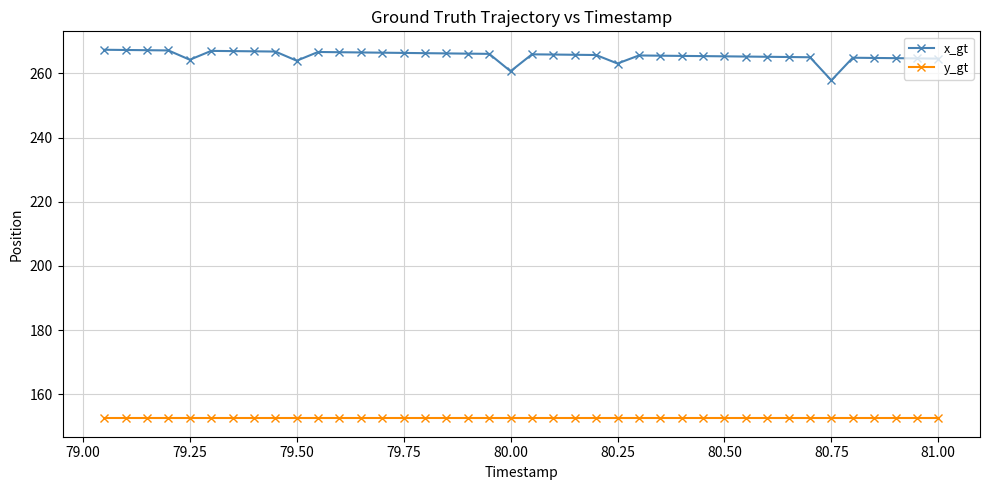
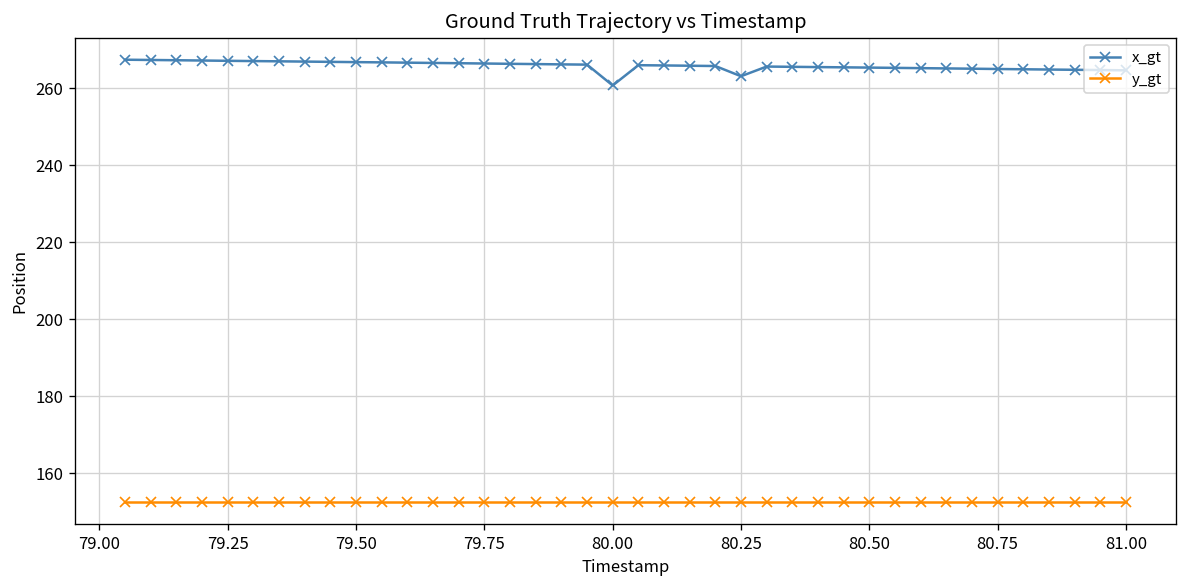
  {
    "x_gt": {
-     "79.25": 264,
-     "79.50": 264,
+     "79.25": 267,
+     "79.50": 267,
      "79.75": 266,
      "80.00": 261,
      "80.25": 263,
      "80.50": 265,
-     "80.75": 258
+     "80.75": 265
    },
    "y_gt": {
      "79.25": 152,
      "79.50": 152,
      "79.75": 152,
      "80.00": 152,
      "80.25": 152,
      "80.50": 152,
      "80.75": 152,
      "81.00": 152
    }
  }
